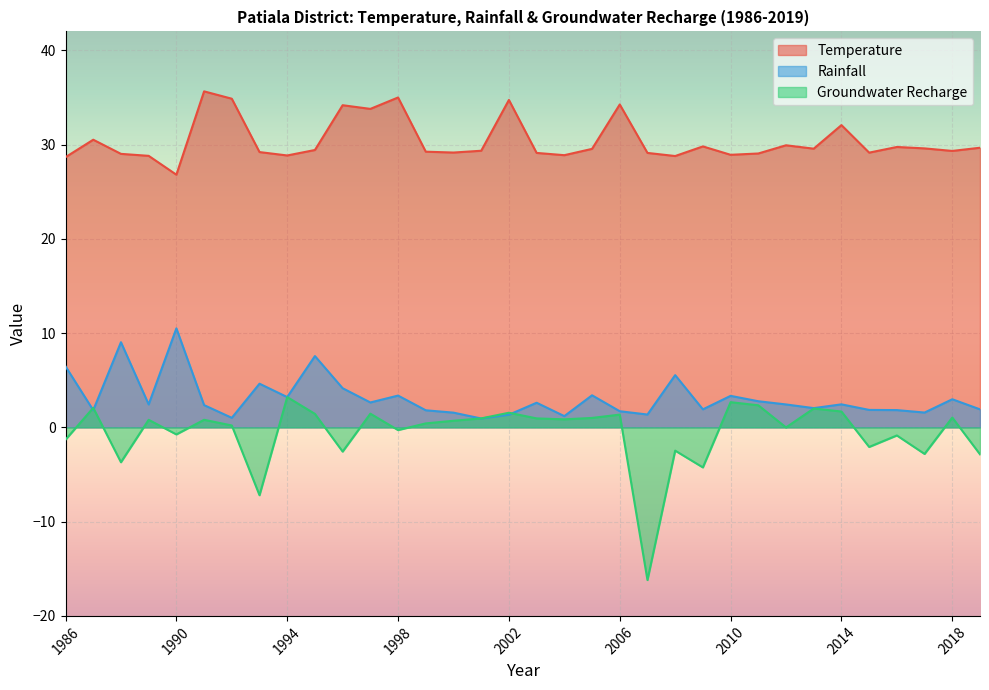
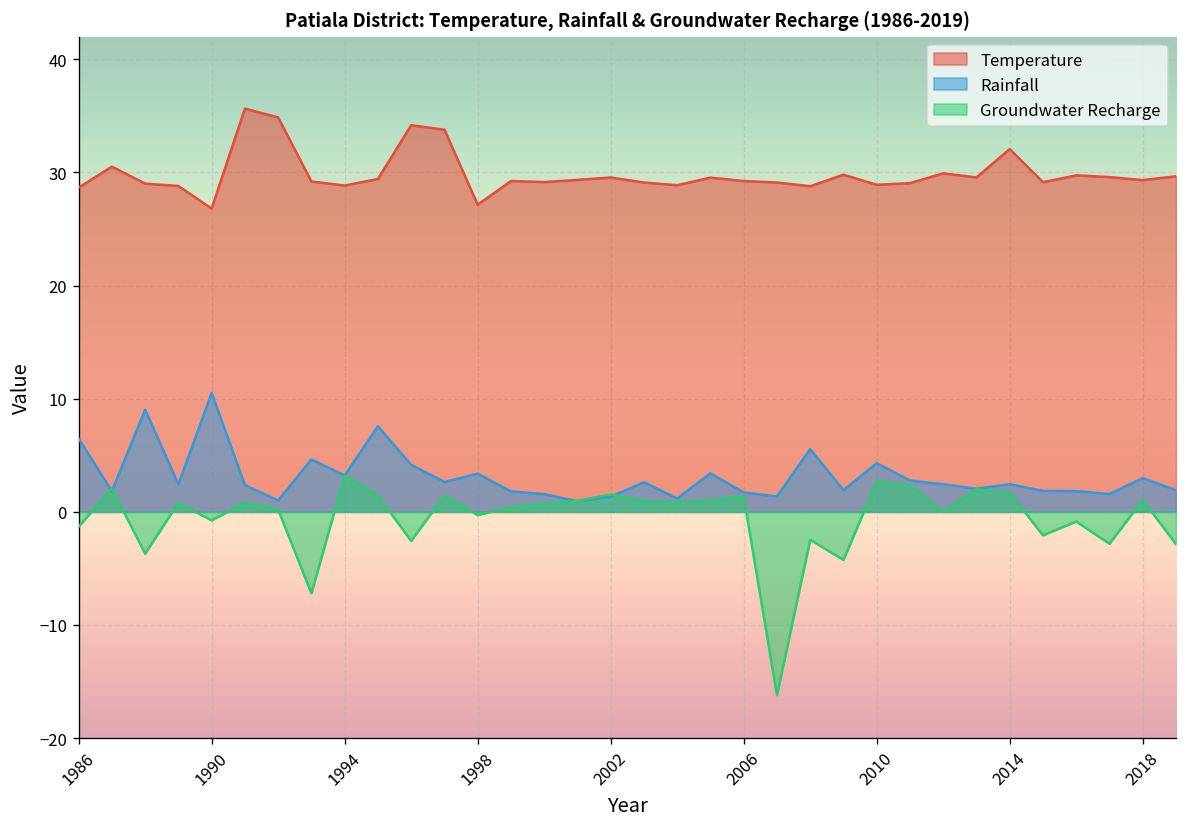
  {
    "Temperature": {
      "1986": 29,
      "1990": 27,
      "1994": 29,
-     "1998": 35,
-     "2002": 35,
-     "2006": 34,
+     "1998": 27,
+     "2002": 30,
+     "2006": 29,
      "2010": 29,
      "2014": 32,
      "2018": 29
    },
    "Rainfall": {
      "1986": 6,
      "1990": 11,
      "1998": 3,
      "2006": 2,
-     "2010": 3,
+     "2010": 4,
      "2014": 2,
      "2018": 3
    }
  }
